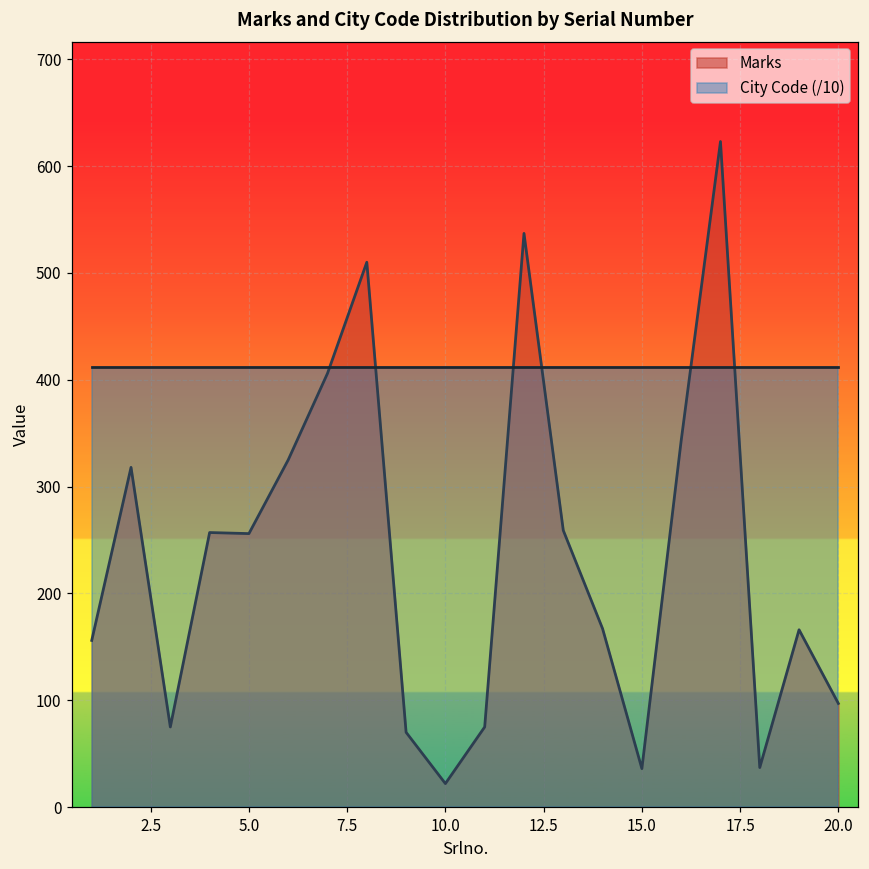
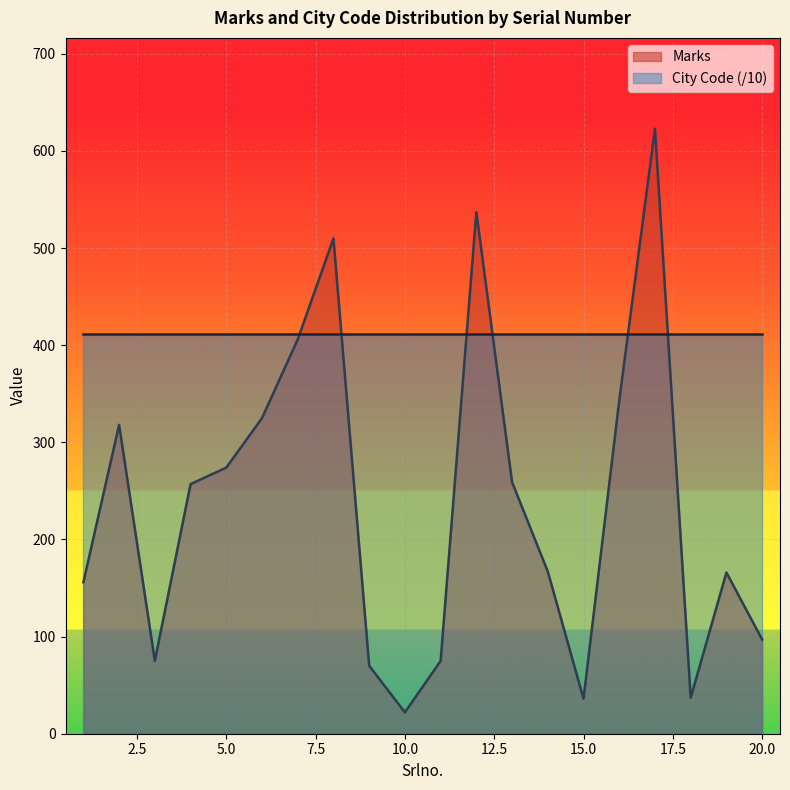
  {
    "Marks": {
-     "5.0": 260,
+     "5.0": 270,
      "10.0": 20,
      "15.0": 40,
      "20.0": 100
    },
    "City Code (/10)": {
      "5.0": 410,
      "10.0": 410,
      "15.0": 410,
      "20.0": 410
    }
  }
